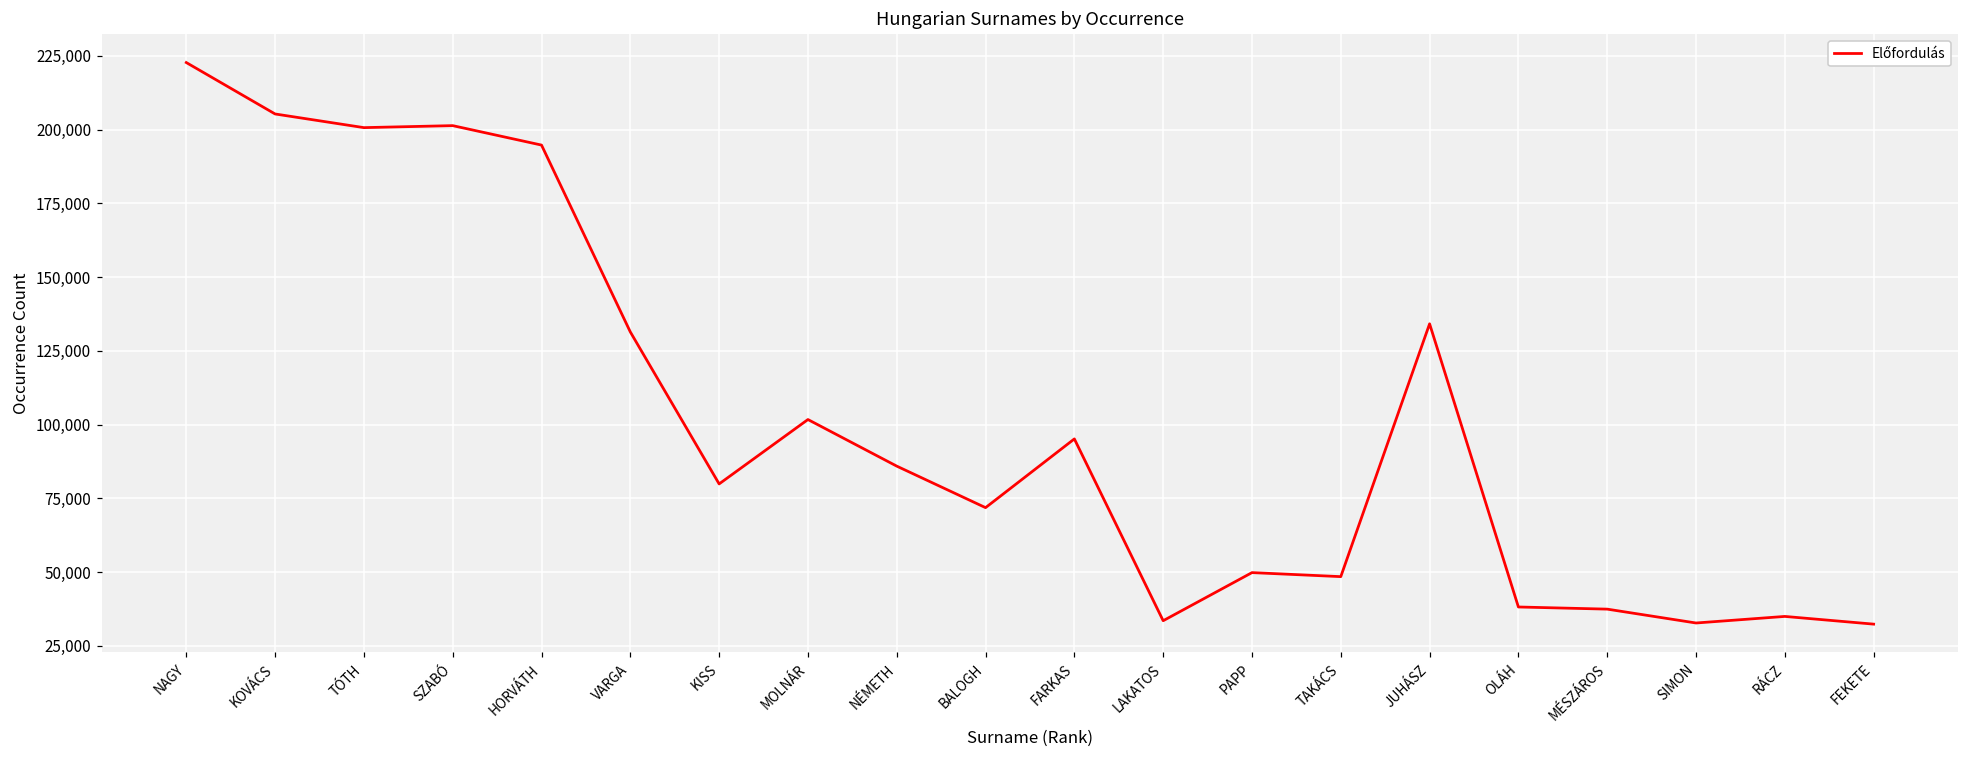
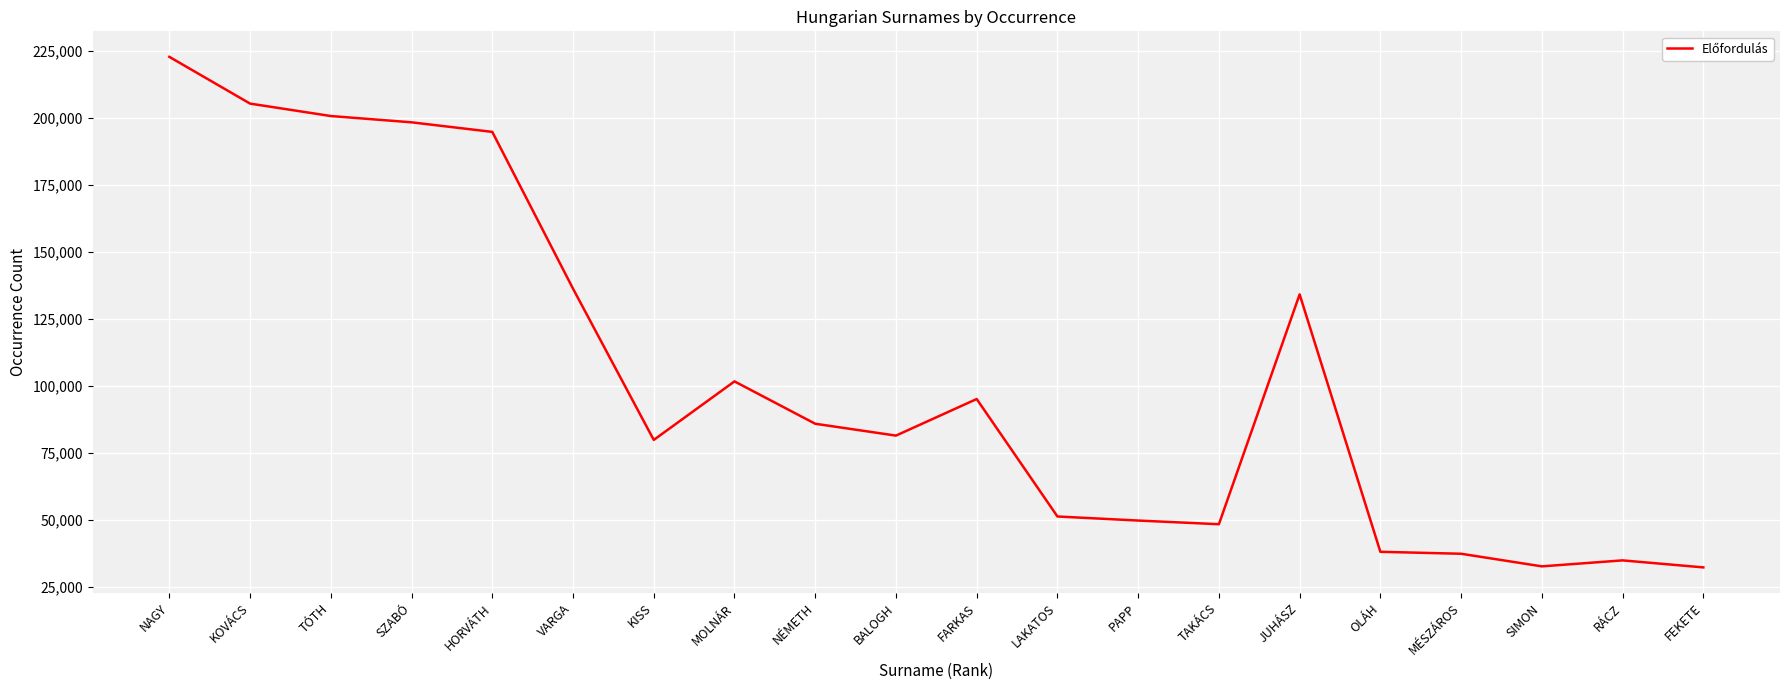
  {
    "NAGY": "223,000",
    "KOVÁCS": "205,000",
    "TÓTH": "201,000",
-   "SZABÓ": "201,000",
+   "SZABÓ": "198,000",
    "HORVÁTH": "195,000",
-   "VARGA": "131,000",
+   "VARGA": "136,000",
    "KISS": "80,000",
    "MOLNÁR": "102,000",
    "NÉMETH": "86,000",
-   "BALOGH": "72,000",
+   "BALOGH": "81,000",
    "FARKAS": "95,000",
-   "LAKATOS": "34,000",
+   "LAKATOS": "51,000",
    "PAPP": "50,000",
    "TAKÁCS": "48,000",
    "JUHÁSZ": "134,000",
    "OLÁH": "38,000",
    "MÉSZÁROS": "37,000",
    "SIMON": "33,000",
    "RÁCZ": "35,000",
    "FEKETE": "32,000"
  }
